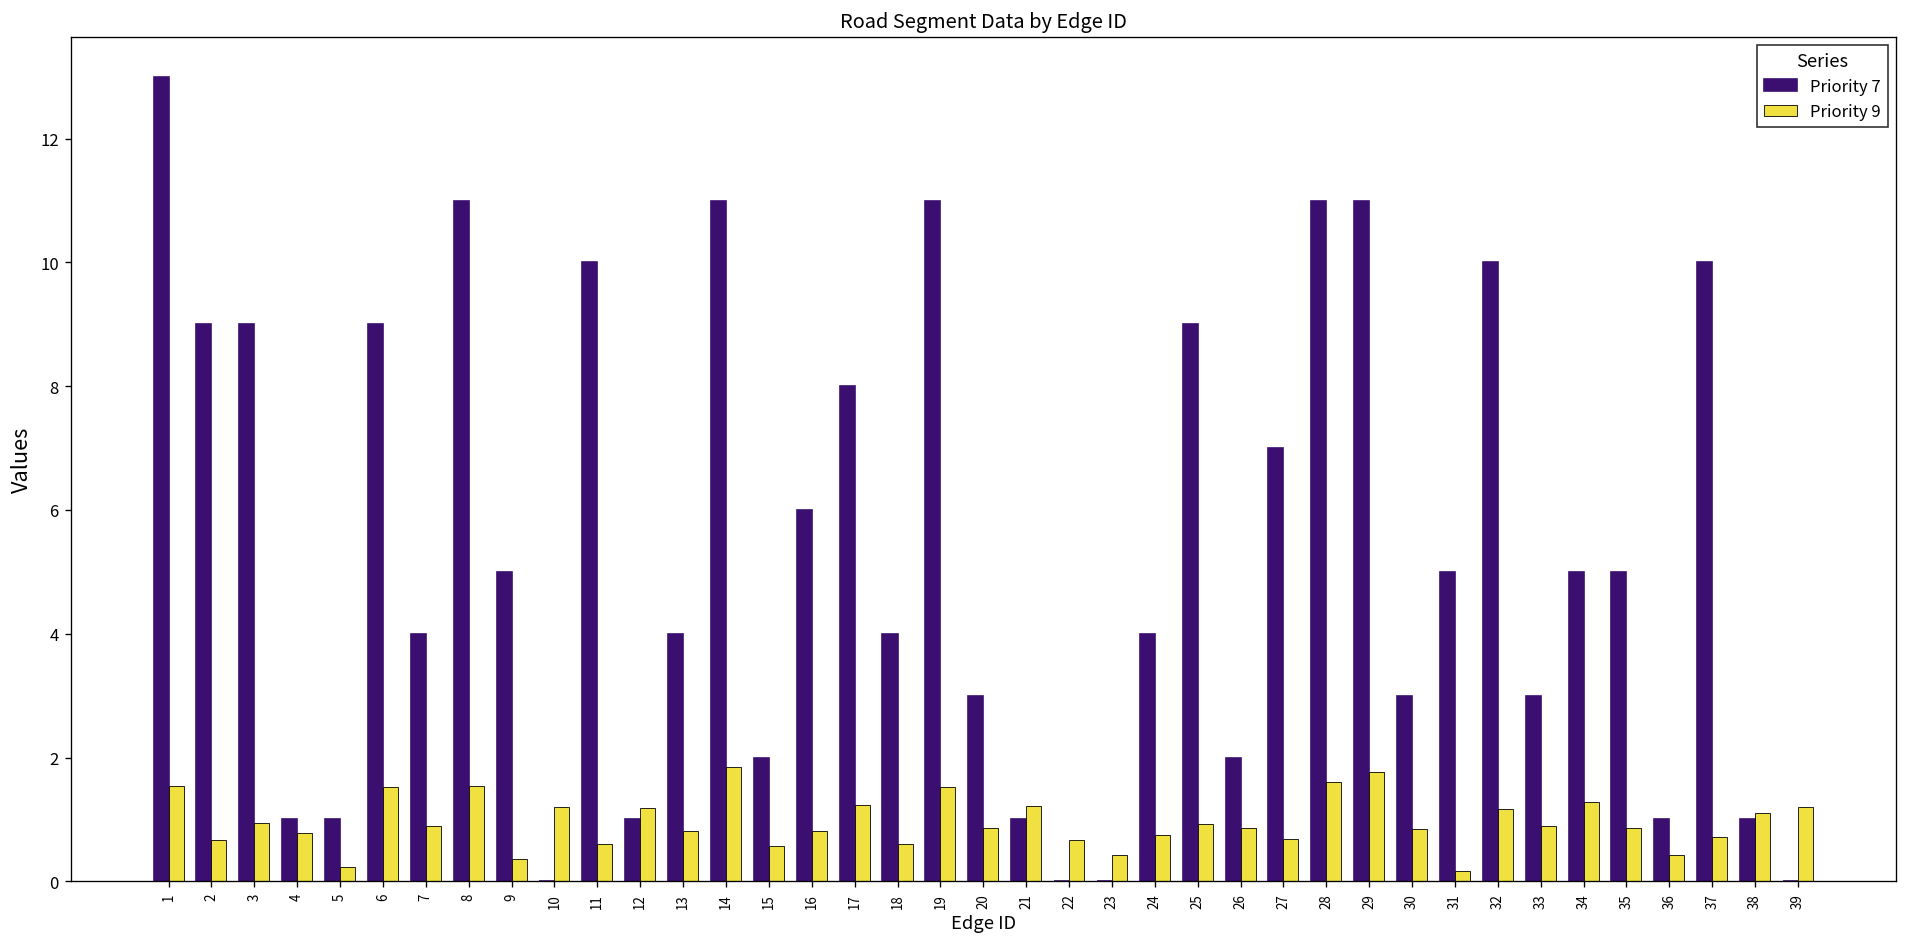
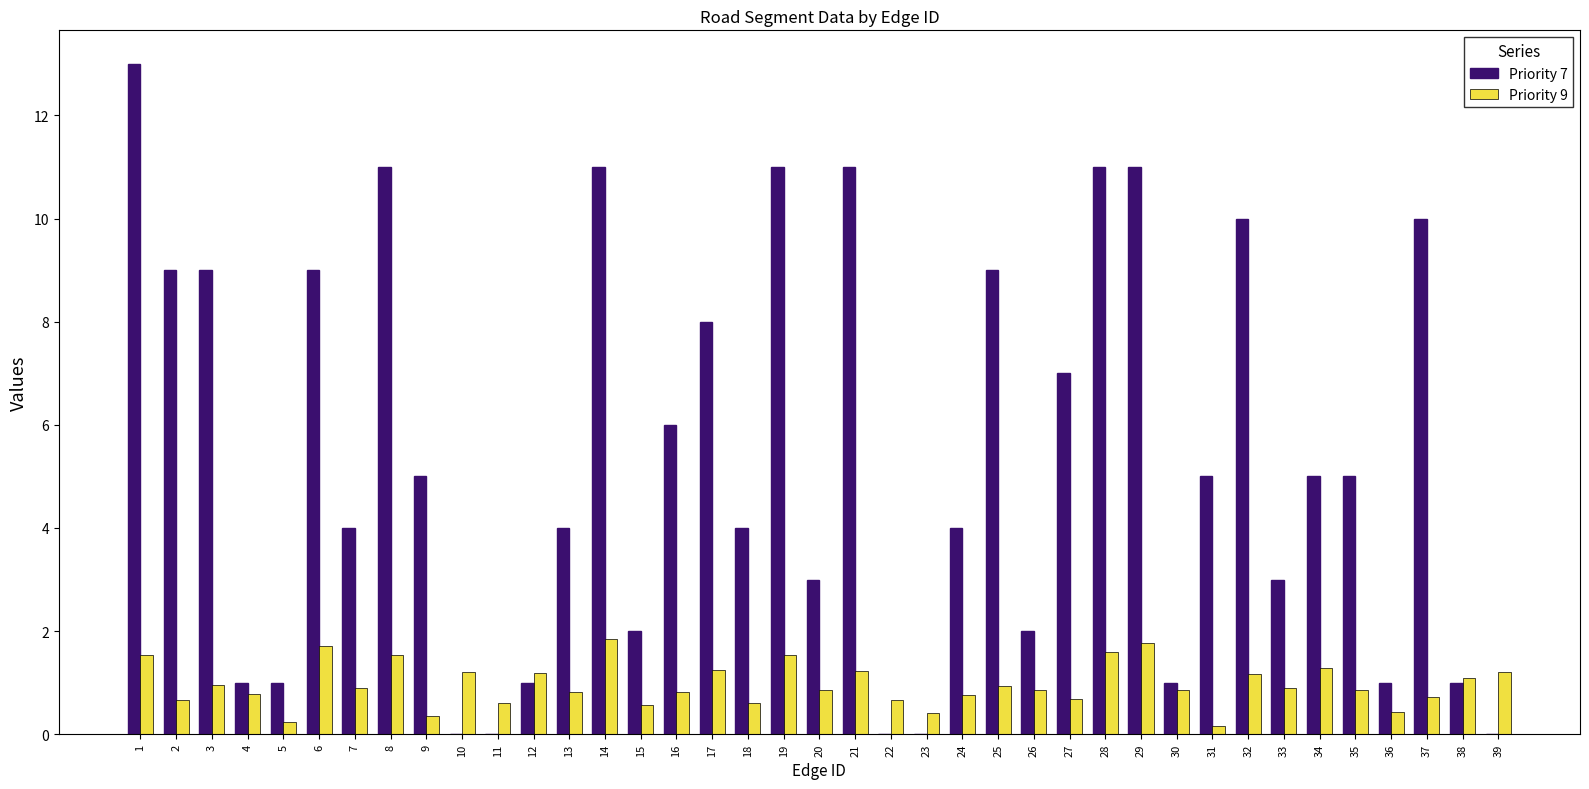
  {
    "Priority 7": {
      "1": 13,
      "2": 9,
      "3": 9,
      "4": 1,
      "5": 1,
      "6": 9,
      "7": 4,
      "8": 11,
      "9": 5,
      "10": 0,
-     "11": 10,
+     "11": 0,
      "12": 1,
      "13": 4,
      "14": 11,
      "15": 2,
      "16": 6,
      "17": 8,
      "18": 4,
      "19": 11,
      "20": 3,
-     "21": 1,
+     "21": 11,
      "22": 0,
      "23": 0,
      "24": 4,
      "25": 9,
      "26": 2,
      "27": 7,
      "28": 11,
      "29": 11,
-     "30": 3,
+     "30": 1,
      "31": 5,
      "32": 10,
      "33": 3,
      "34": 5,
      "35": 5,
      "36": 1,
      "37": 10,
      "38": 1,
      "39": 0
    },
    "Priority 9": {
      "1": 1.5,
      "2": 0.7,
      "3": 0.9,
      "4": 0.8,
      "5": 0.2,
-     "6": 1.5,
+     "6": 1.7,
      "7": 0.9,
      "8": 1.5,
      "9": 0.4,
      "10": 1.2,
      "11": 0.6,
      "12": 1.2,
      "13": 0.8,
      "14": 1.9,
      "15": 0.6,
      "16": 0.8,
      "17": 1.2,
      "18": 0.6,
      "19": 1.5,
      "20": 0.9,
      "21": 1.2,
      "22": 0.7,
      "23": 0.4,
      "24": 0.8,
      "25": 0.9,
      "26": 0.9,
      "27": 0.7,
      "28": 1.6,
      "29": 1.8,
      "30": 0.8,
      "31": 0.2,
      "32": 1.2,
      "33": 0.9,
      "34": 1.3,
      "35": 0.9,
      "36": 0.4,
      "37": 0.7,
      "38": 1.1,
      "39": 1.2
    }
  }
